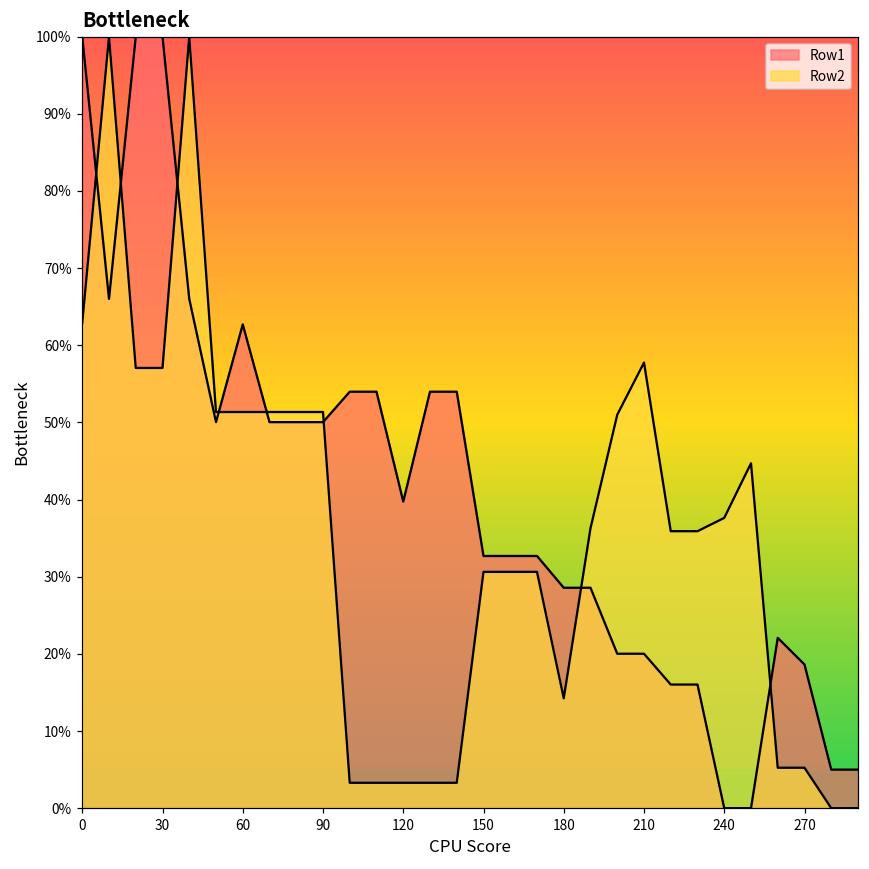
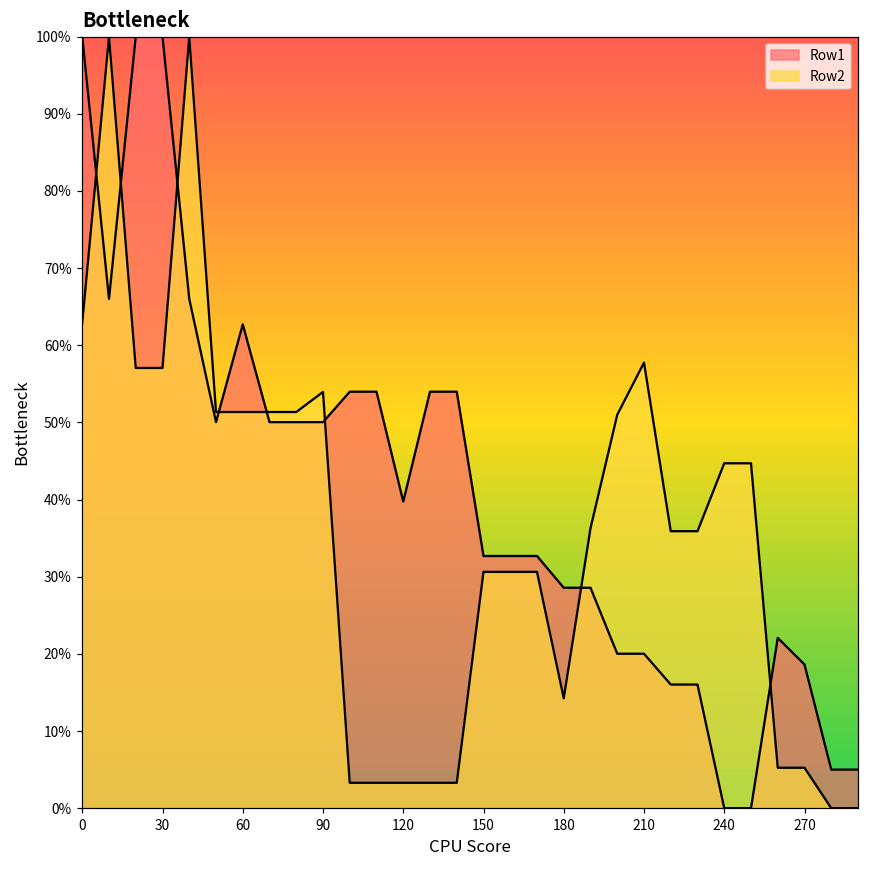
  {
    "Row1": {
      "0": "100%",
      "30": "100%",
      "60": "63%",
      "90": "50%",
      "120": "40%",
      "150": "33%",
      "180": "29%",
      "210": "20%",
      "270": "19%"
    },
    "Row2": {
      "0": "63%",
      "30": "57%",
      "60": "51%",
-     "90": "51%",
+     "90": "54%",
      "150": "31%",
      "180": "14%",
      "210": "58%",
-     "240": "38%",
+     "240": "45%",
      "270": "5%"
    }
  }
